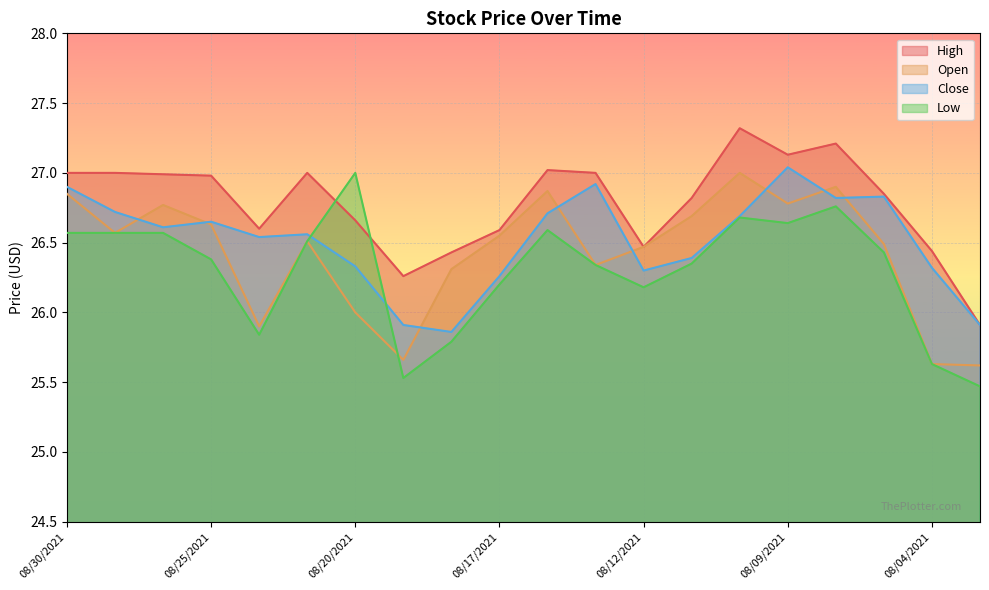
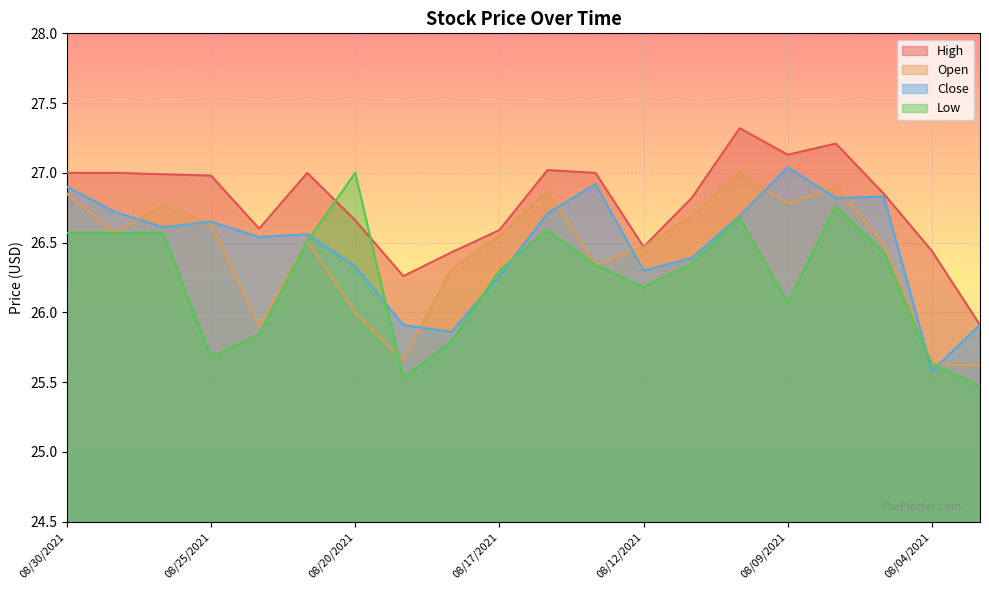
  {
    "Close": {
      "08/30/2021": 26.90,
      "08/25/2021": 26.65,
      "08/20/2021": 26.33,
      "08/17/2021": 26.26,
      "08/12/2021": 26.30,
      "08/09/2021": 27.04,
-     "08/04/2021": 26.32
+     "08/04/2021": 25.58
    },
    "Low": {
      "08/30/2021": 26.57,
-     "08/25/2021": 26.38,
+     "08/25/2021": 25.68,
      "08/20/2021": 27.00,
-     "08/17/2021": 26.2,
+     "08/17/2021": 26.3,
      "08/12/2021": 26.18,
-     "08/09/2021": 26.64
+     "08/09/2021": 26.07
    }
  }
